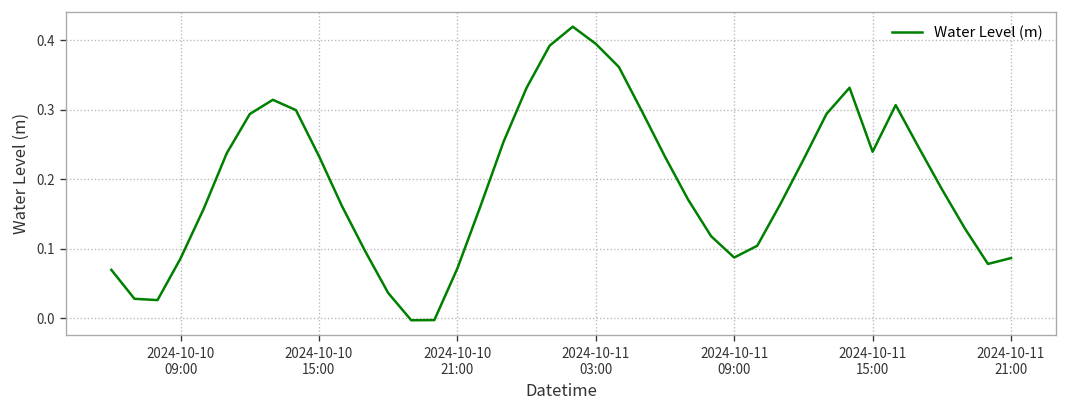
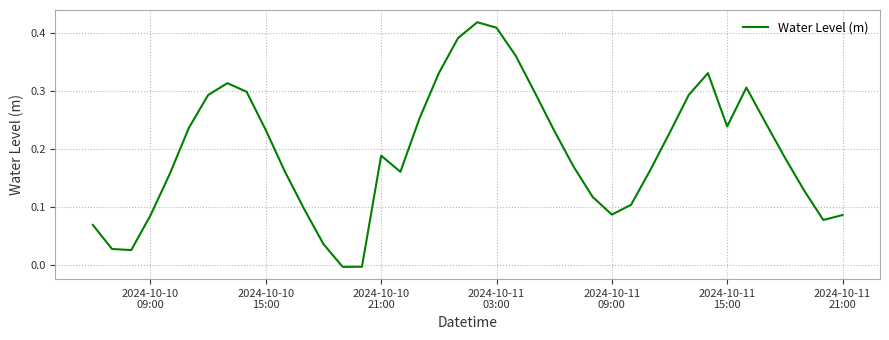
  {
    "2024-10-10 09:00": 0.09,
    "2024-10-10 15:00": 0.23,
-   "2024-10-10 21:00": 0.07,
-   "2024-10-11 03:00": 0.39,
+   "2024-10-10 21:00": 0.19,
+   "2024-10-11 03:00": 0.41,
    "2024-10-11 09:00": 0.09,
    "2024-10-11 15:00": 0.24,
    "2024-10-11 21:00": 0.09
  }
